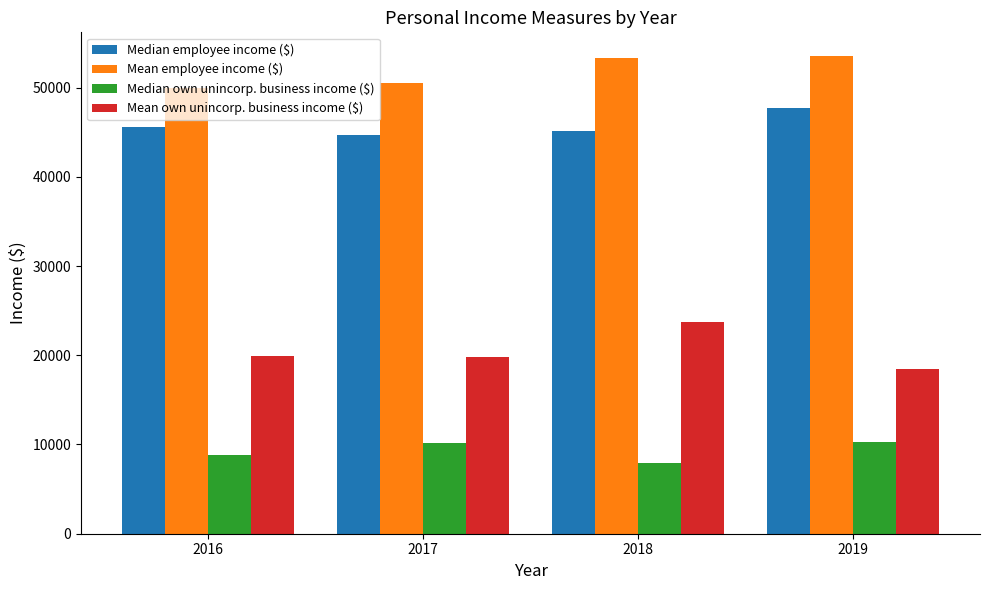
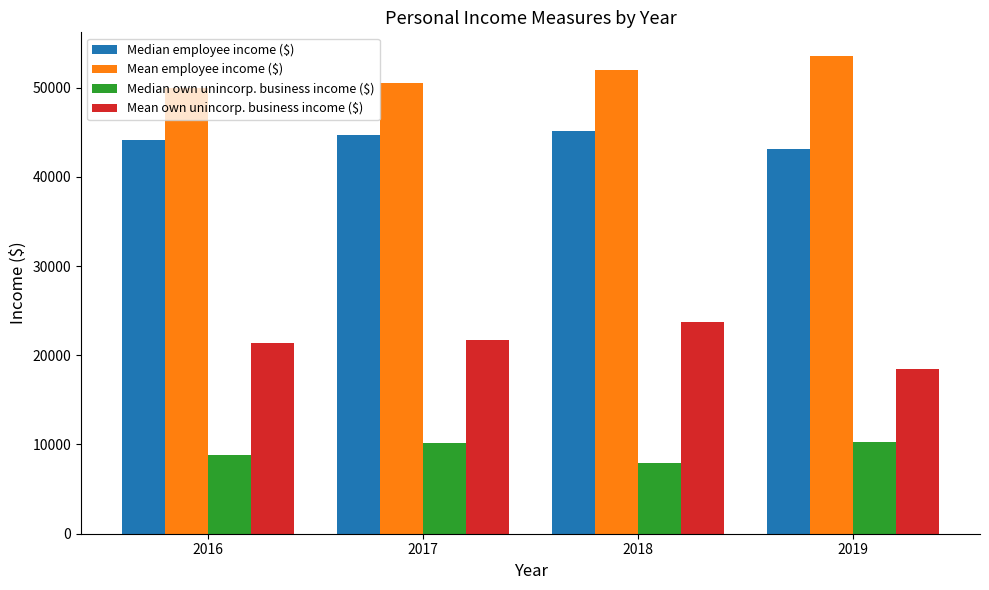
  {
    "Median employee income ($)": {
-     "2016": 46000,
+     "2016": 44000,
      "2017": 45000,
      "2018": 45000,
-     "2019": 48000
+     "2019": 43000
    },
    "Mean employee income ($)": {
      "2017": 50000,
-     "2018": 53000,
+     "2018": 52000,
      "2019": 54000
    },
    "Median own unincorp. business income ($)": {
      "2016": 9000,
      "2017": 10000,
      "2018": 8000,
      "2019": 10000
    },
    "Mean own unincorp. business income ($)": {
-     "2016": 20000,
-     "2017": 20000,
+     "2016": 21000,
+     "2017": 22000,
      "2018": 24000,
      "2019": 18000
    }
  }
